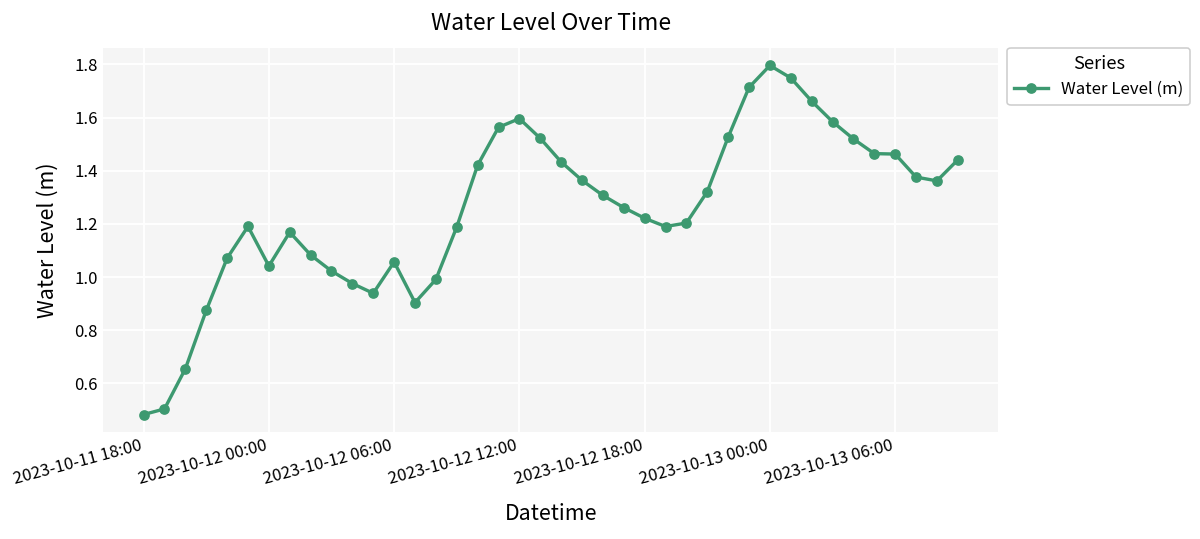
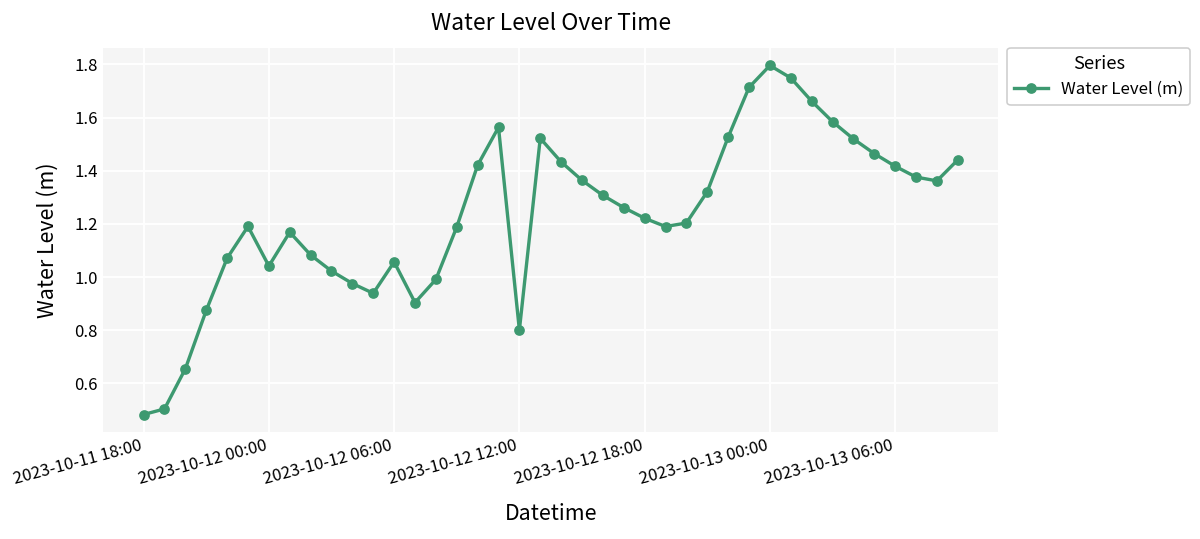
  {
    "2023-10-11 18:00": 0.48,
    "2023-10-12 00:00": 1.04,
    "2023-10-12 06:00": 1.06,
-   "2023-10-12 12:00": 1.60,
+   "2023-10-12 12:00": 0.80,
    "2023-10-12 18:00": 1.22,
    "2023-10-13 00:00": 1.80,
-   "2023-10-13 06:00": 1.46
+   "2023-10-13 06:00": 1.42
  }
